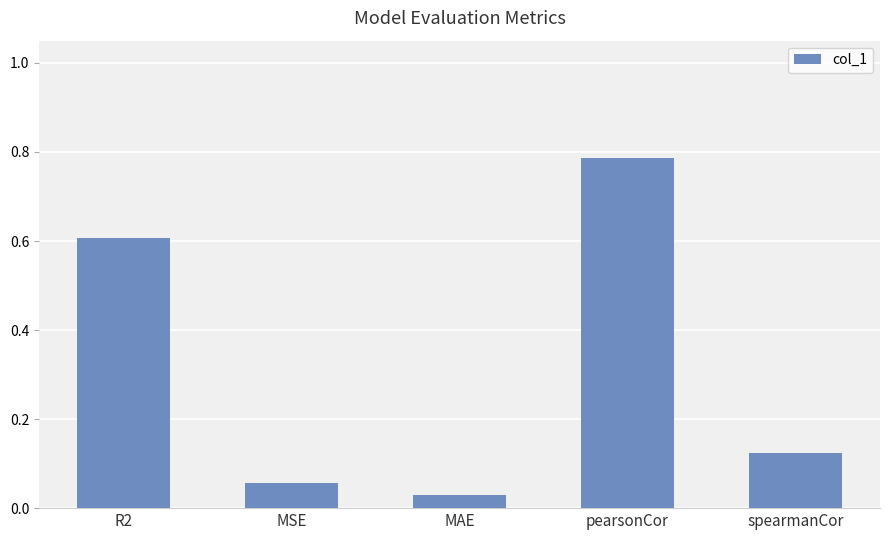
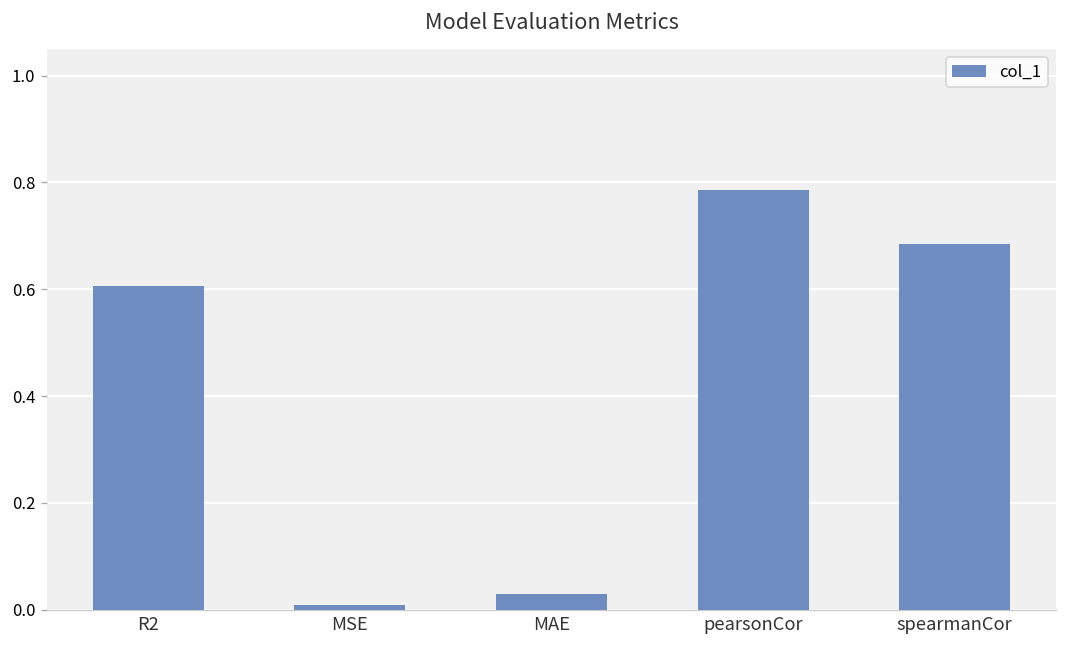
  {
    "R2": 0.61,
-   "MSE": 0.06,
+   "MSE": 0.01,
    "MAE": 0.03,
    "pearsonCor": 0.79,
-   "spearmanCor": 0.12
+   "spearmanCor": 0.68
  }
